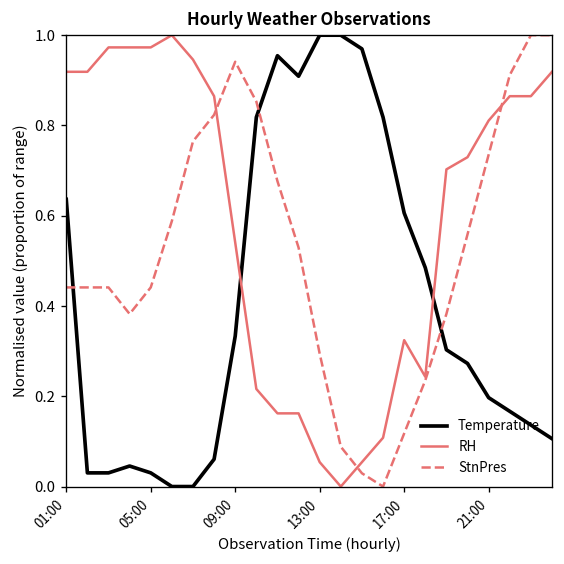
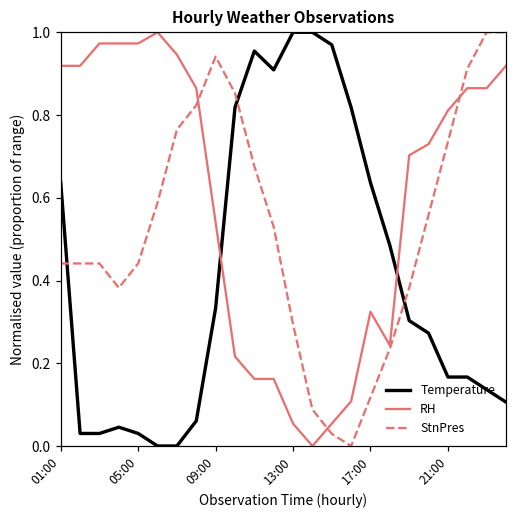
  {
    "Temperature": {
      "01:00": 0.64,
      "05:00": 0.03,
      "09:00": 0.33,
      "13:00": 1.00,
-     "17:00": 0.61,
-     "21:00": 0.20
+     "17:00": 0.64,
+     "21:00": 0.17
    }
  }
